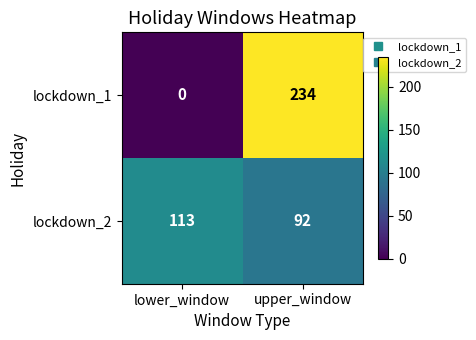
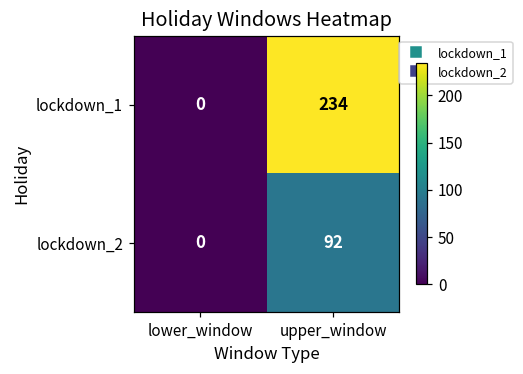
  {
    "lockdown_1": {
      "lower_window": 0,
      "upper_window": 234
    },
    "lockdown_2": {
-     "lower_window": 113,
+     "lower_window": 0,
      "upper_window": 92
    }
  }
